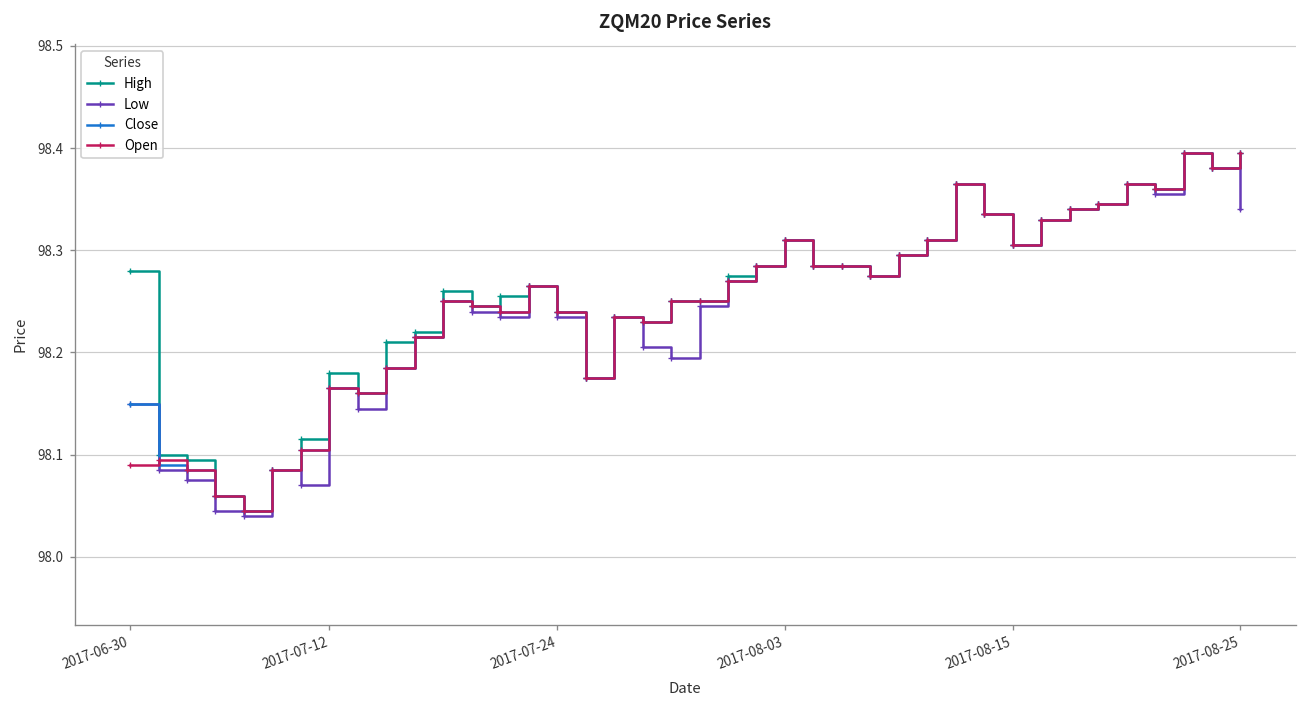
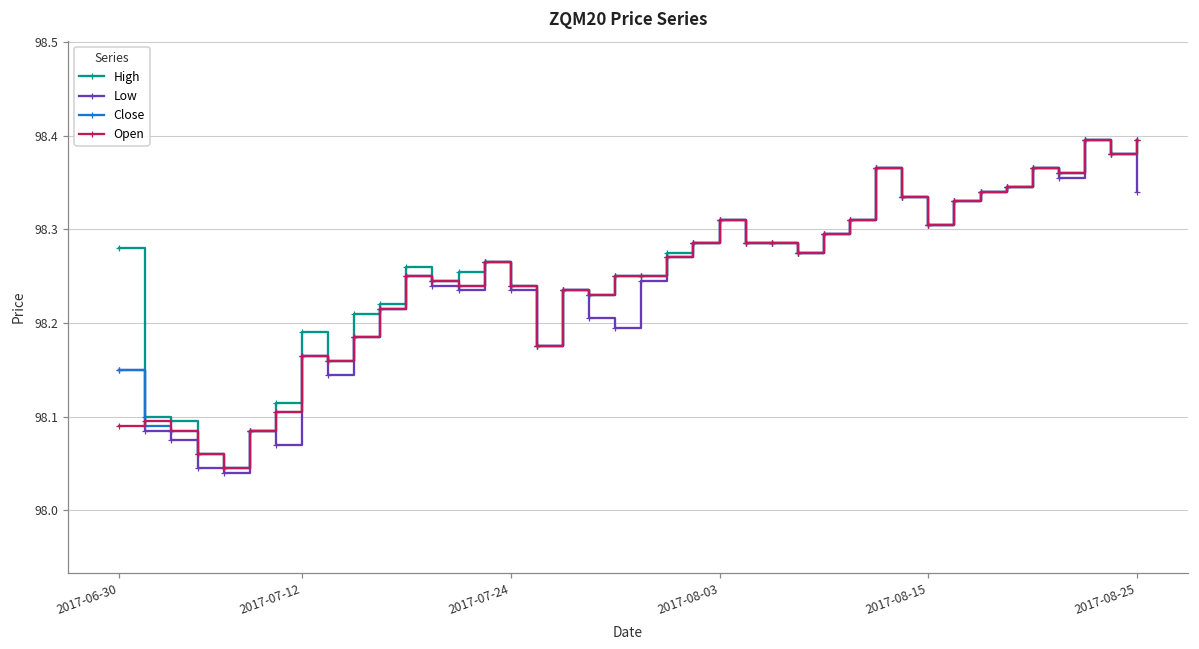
  {
    "High": {
      "2017-06-30": 98.28,
-     "2017-07-12": 98.18
+     "2017-07-12": 98.19
    },
    "Low": {
      "2017-07-24": 98.24,
      "2017-08-25": 98.34
    },
    "Open": {
      "2017-06-30": 98.09
    }
  }
